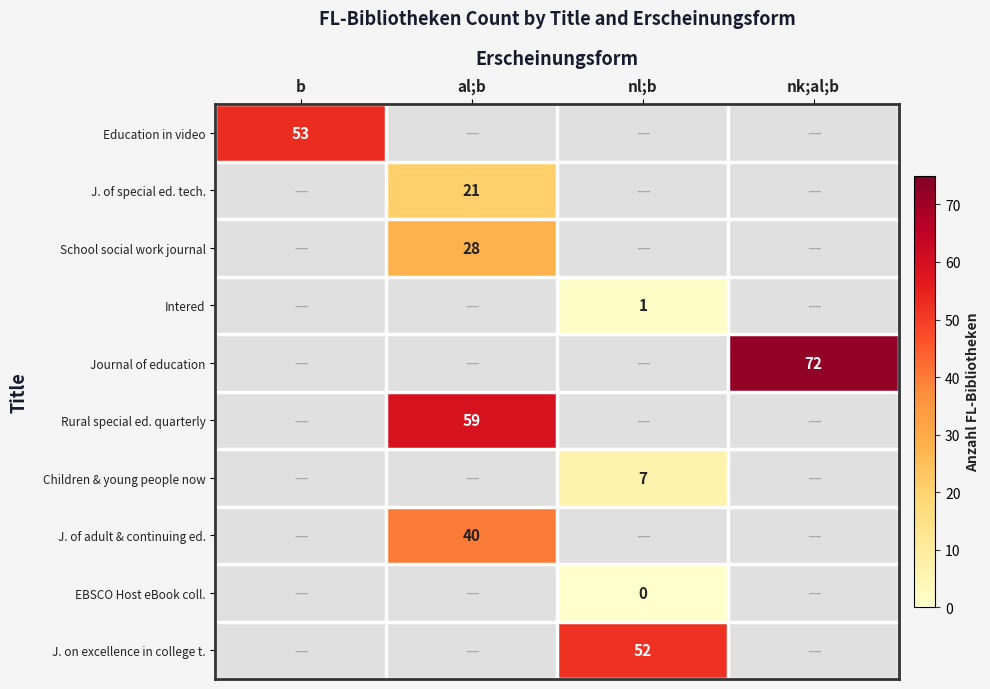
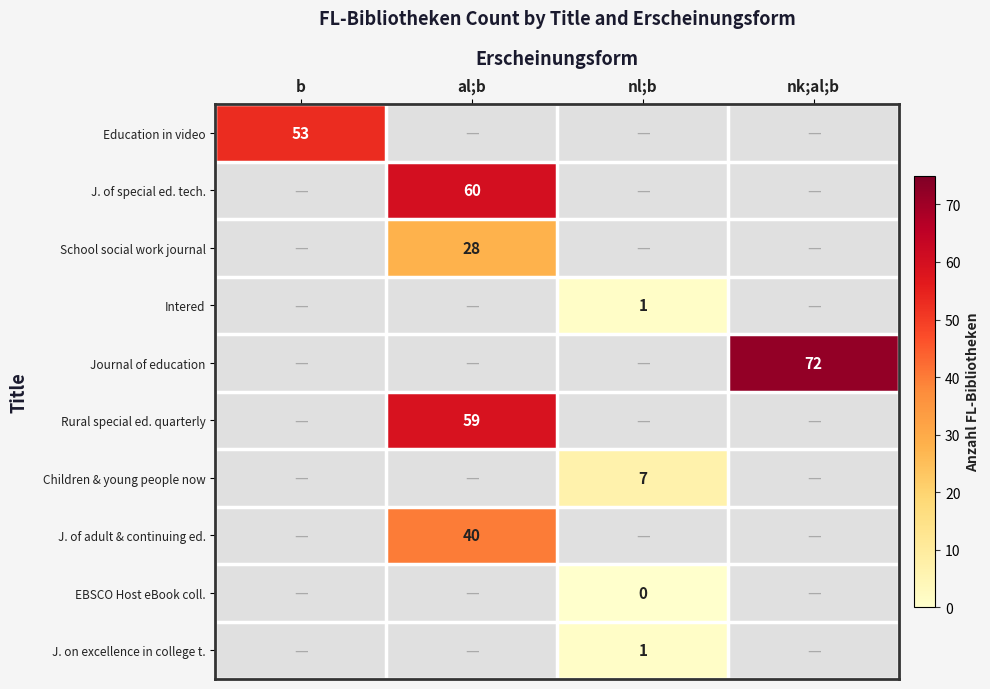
  {
    "Education in video": {
      "b": 53
    },
    "J. of special ed. tech.": {
-     "al;b": 21
+     "al;b": 60
    },
    "School social work journal": {
      "al;b": 28
    },
    "Intered": {
      "nl;b": 1
    },
    "Journal of education": {
      "nk;al;b": 72
    },
    "Rural special ed. quarterly": {
      "al;b": 59
    },
    "Children & young people now": {
      "nl;b": 7
    },
    "J. of adult & continuing ed.": {
      "al;b": 40
    },
    "EBSCO Host eBook coll.": {
      "nl;b": 0
    },
    "J. on excellence in college t.": {
-     "nl;b": 52
+     "nl;b": 1
    }
  }
